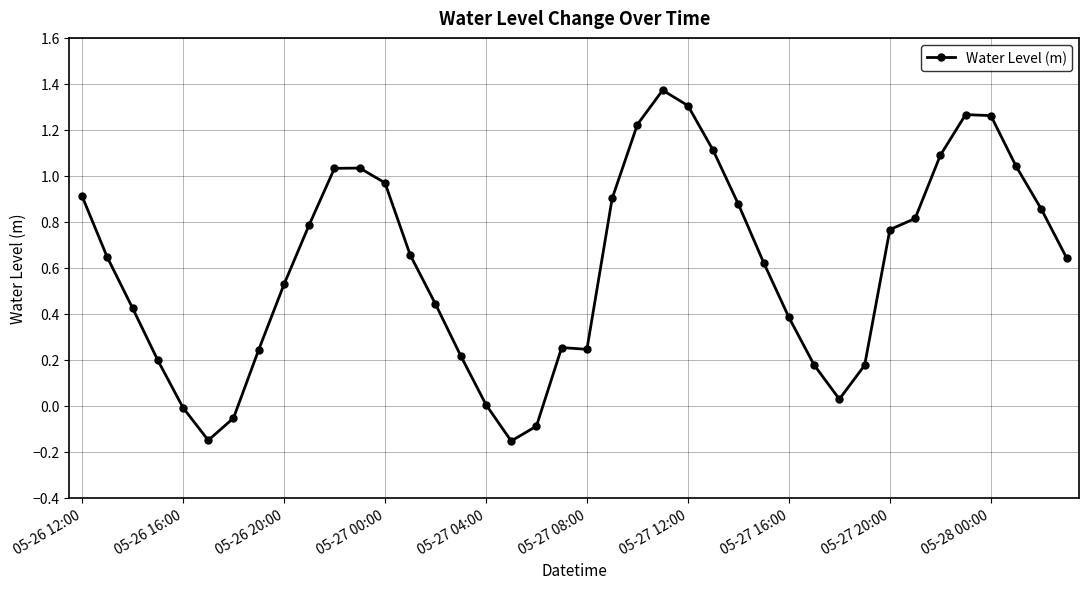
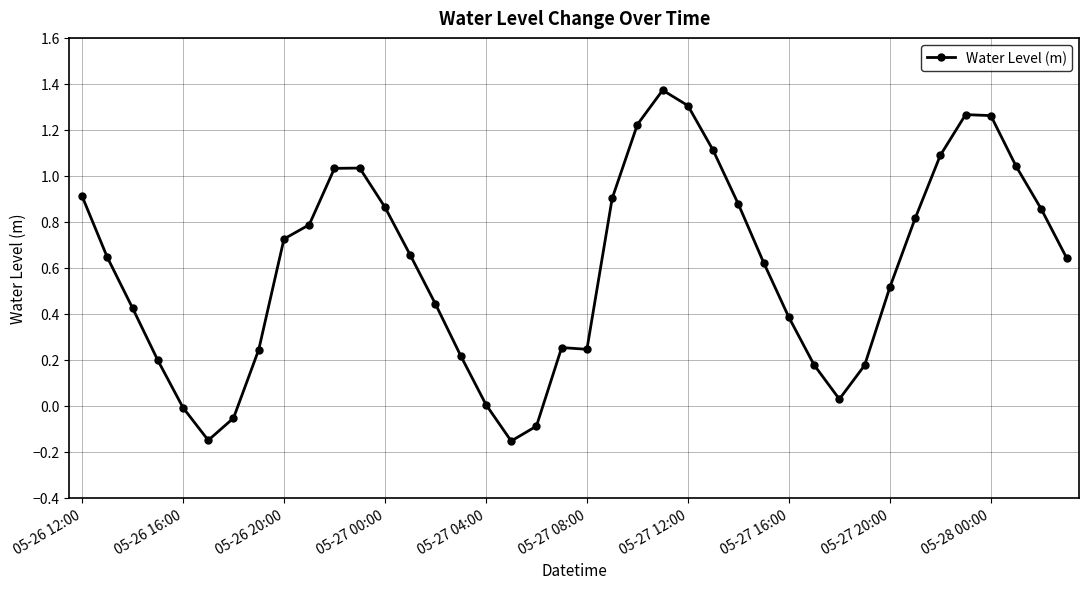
  {
    "05-26 12:00": 0.91,
    "05-26 16:00": -0.01,
-   "05-26 20:00": 0.53,
-   "05-27 00:00": 0.97,
+   "05-26 20:00": 0.73,
+   "05-27 00:00": 0.86,
    "05-27 04:00": 0.01,
    "05-27 08:00": 0.25,
    "05-27 12:00": 1.31,
    "05-27 16:00": 0.38,
-   "05-27 20:00": 0.77,
+   "05-27 20:00": 0.52,
    "05-28 00:00": 1.26
  }
